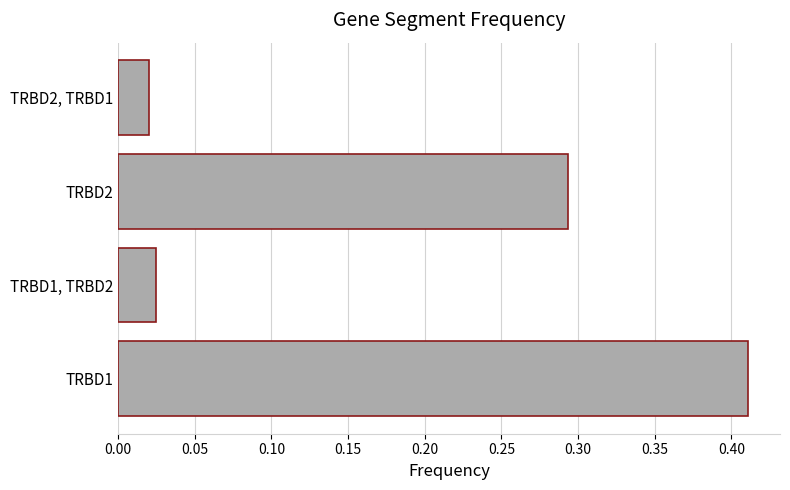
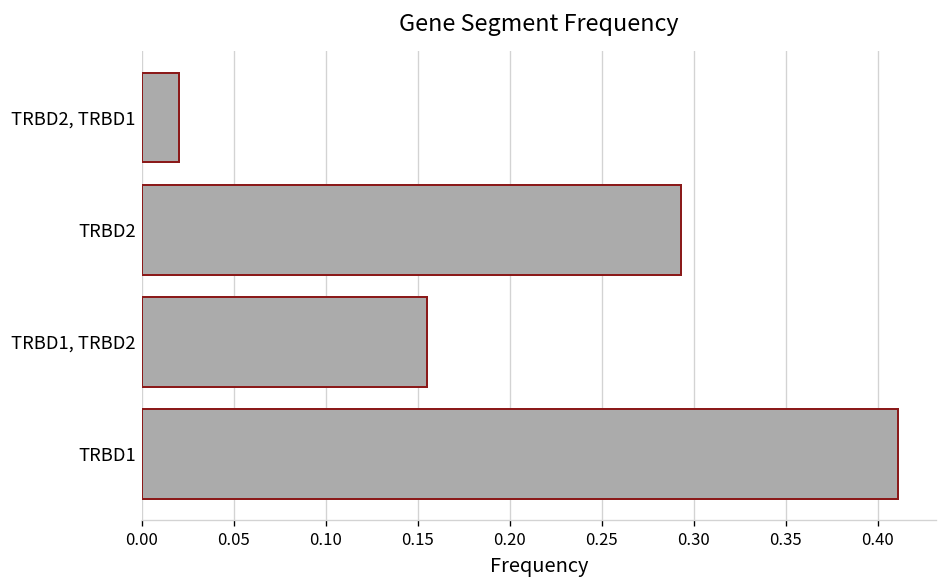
  {
    "TRBD2, TRBD1": 0.020,
    "TRBD2": 0.293,
-   "TRBD1, TRBD2": 0.024,
+   "TRBD1, TRBD2": 0.155,
    "TRBD1": 0.411
  }
